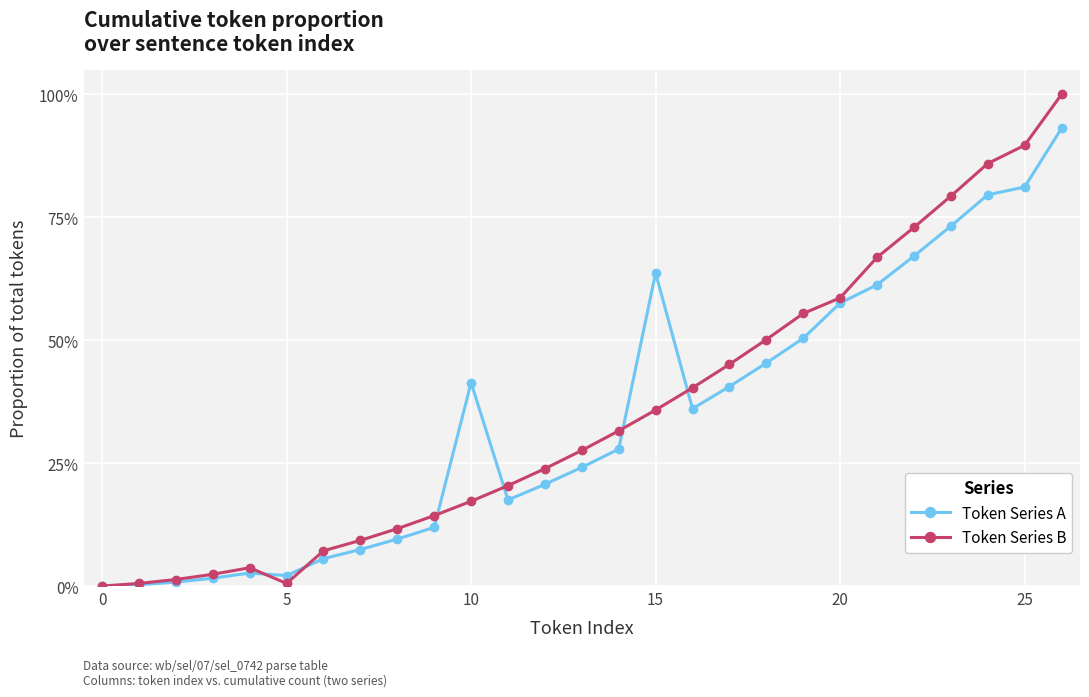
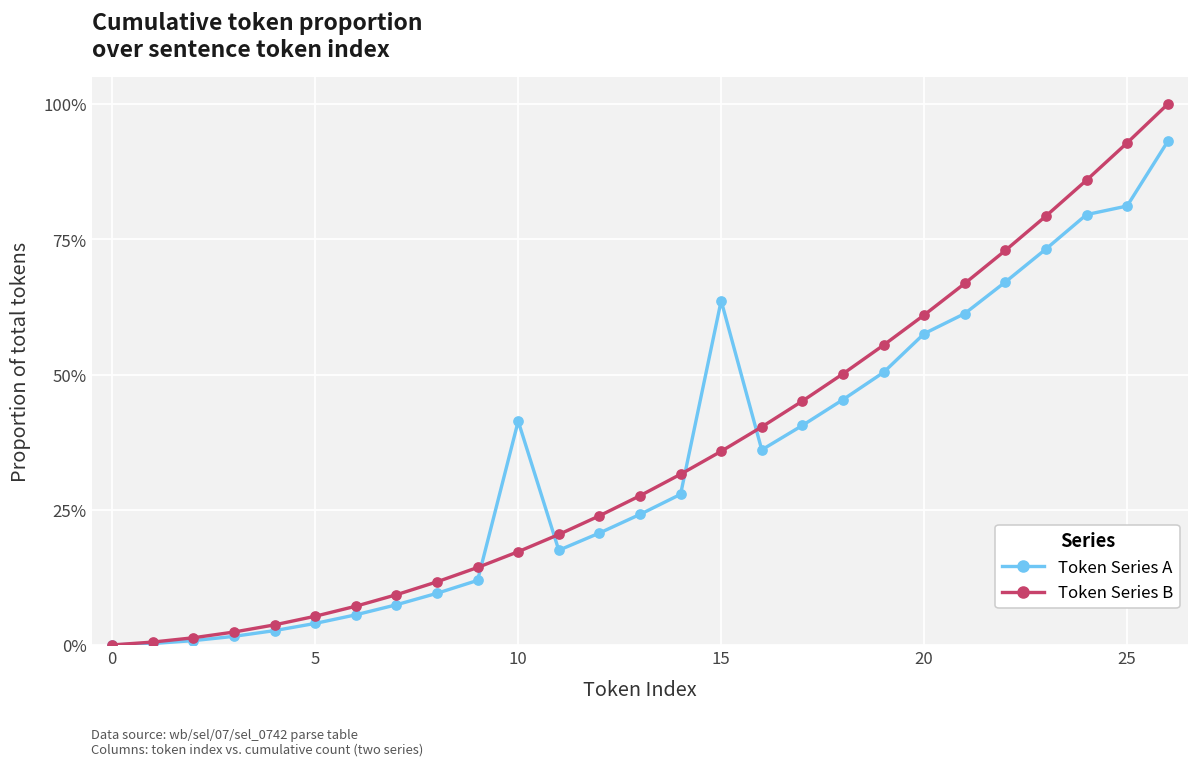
  {
    "Token Series A": {
-     "5": "2%",
+     "5": "4%",
      "10": "41%",
      "15": "64%",
      "20": "58%",
      "25": "81%"
    },
    "Token Series B": {
-     "5": "1%",
+     "5": "5%",
      "10": "17%",
      "15": "36%",
-     "20": "59%",
-     "25": "90%"
+     "20": "61%",
+     "25": "93%"
    }
  }
